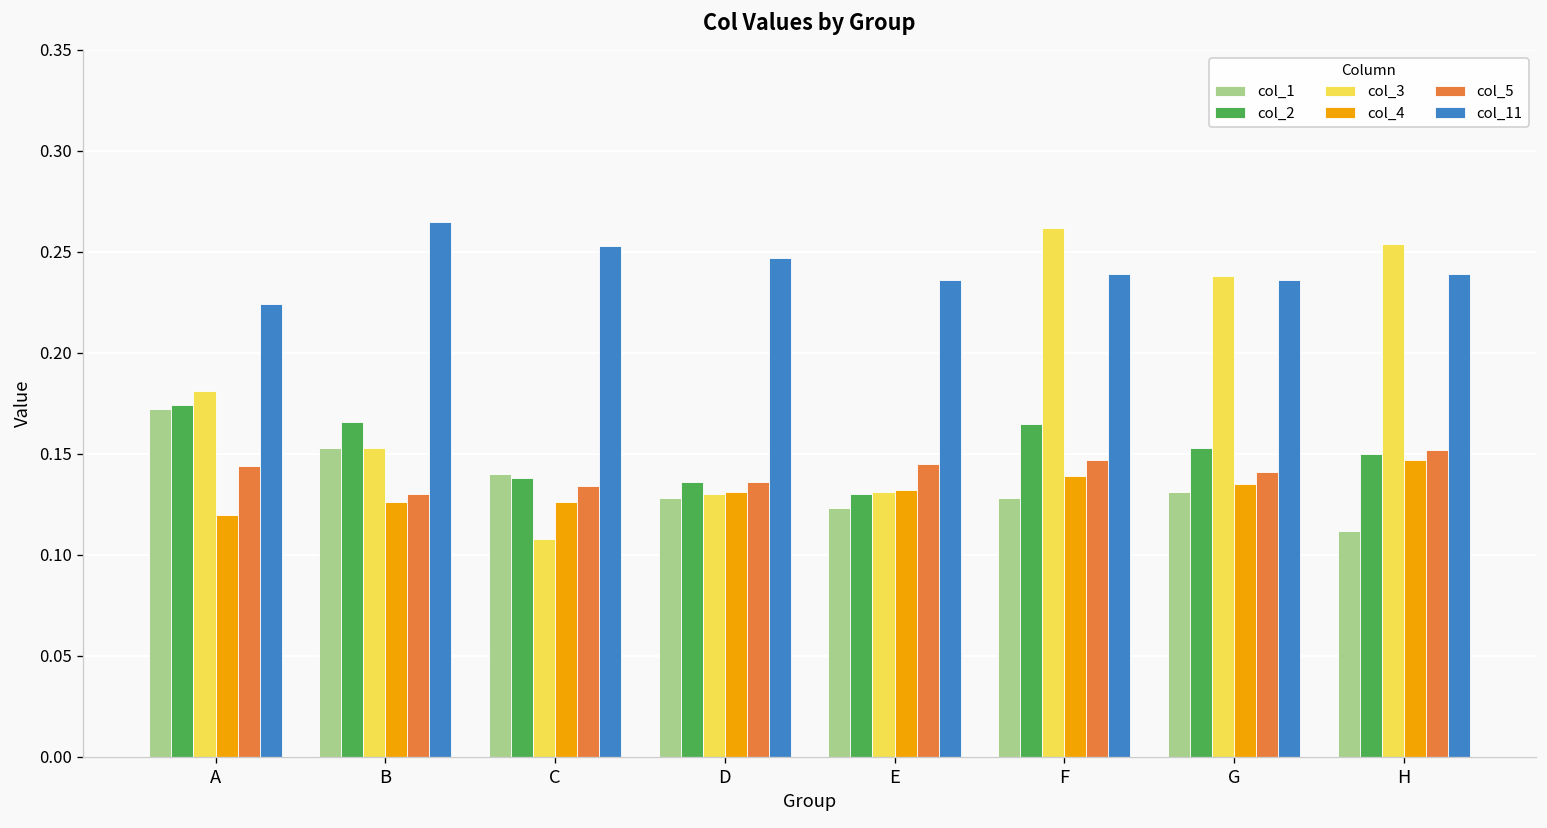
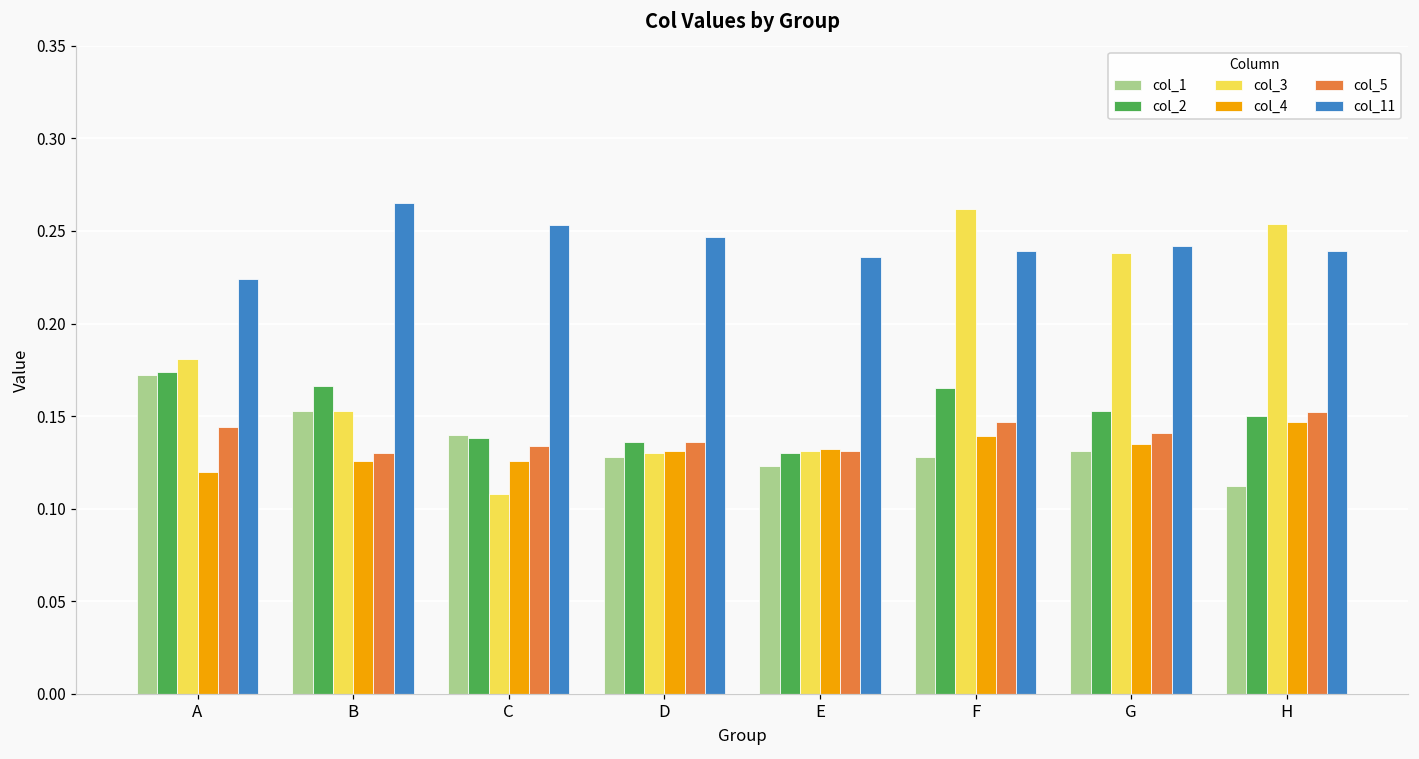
  {
    "col_1": {
      "A": 0.172,
      "B": 0.153,
      "C": 0.140,
      "D": 0.128,
      "E": 0.123,
      "F": 0.128,
      "G": 0.131,
      "H": 0.112
    },
    "col_2": {
      "A": 0.174,
      "B": 0.166,
      "C": 0.138,
      "D": 0.136,
      "E": 0.130,
      "F": 0.165,
      "G": 0.153,
      "H": 0.150
    },
    "col_3": {
      "A": 0.181,
      "B": 0.153,
      "C": 0.108,
      "D": 0.130,
      "E": 0.131,
      "F": 0.262,
      "G": 0.238,
      "H": 0.254
    },
    "col_4": {
      "A": 0.120,
      "B": 0.126,
      "C": 0.126,
      "D": 0.131,
      "E": 0.132,
      "F": 0.139,
      "G": 0.135,
      "H": 0.147
    },
    "col_5": {
      "A": 0.144,
      "B": 0.130,
      "C": 0.134,
      "D": 0.136,
-     "E": 0.145,
+     "E": 0.131,
      "F": 0.147,
      "G": 0.141,
      "H": 0.152
    },
    "col_11": {
      "A": 0.224,
      "B": 0.265,
      "C": 0.253,
      "D": 0.247,
      "E": 0.236,
      "F": 0.239,
-     "G": 0.236,
+     "G": 0.242,
      "H": 0.239
    }
  }
